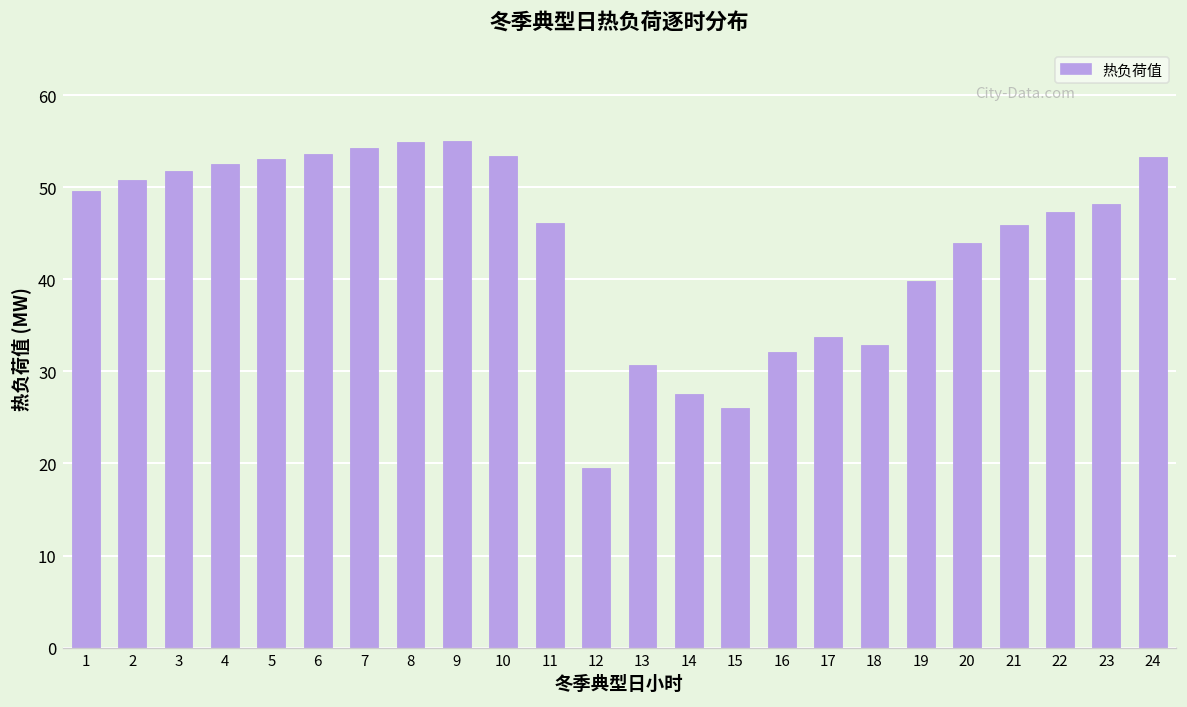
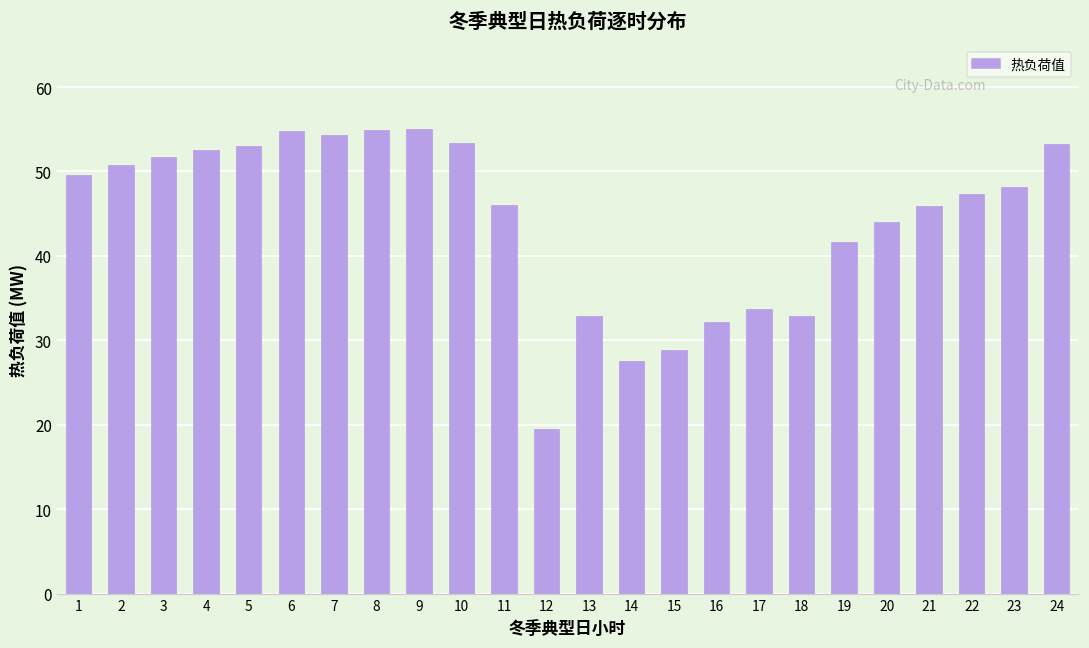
  {
    "1": 50,
    "2": 51,
    "3": 52,
    "4": 52,
    "5": 53,
-   "6": 54,
+   "6": 55,
    "7": 54,
    "8": 55,
    "9": 55,
    "10": 53,
    "11": 46,
    "12": 20,
-   "13": 31,
+   "13": 33,
    "14": 28,
-   "15": 26,
+   "15": 29,
    "16": 32,
    "17": 34,
    "18": 33,
-   "19": 40,
+   "19": 42,
    "20": 44,
    "21": 46,
    "22": 47,
    "23": 48,
    "24": 53
  }
